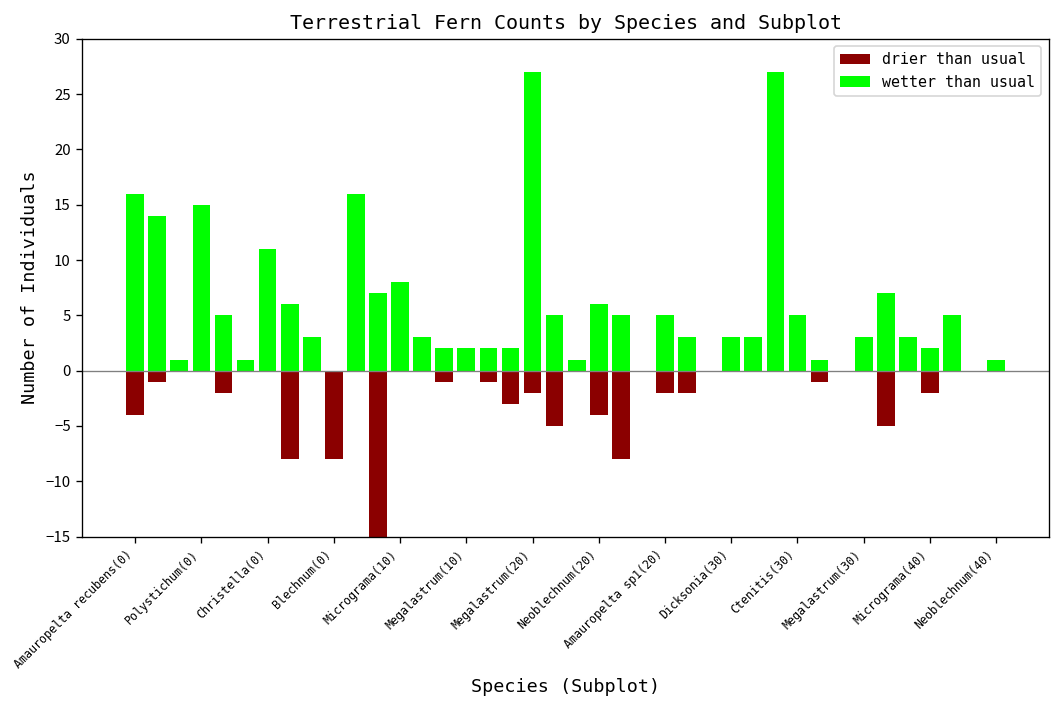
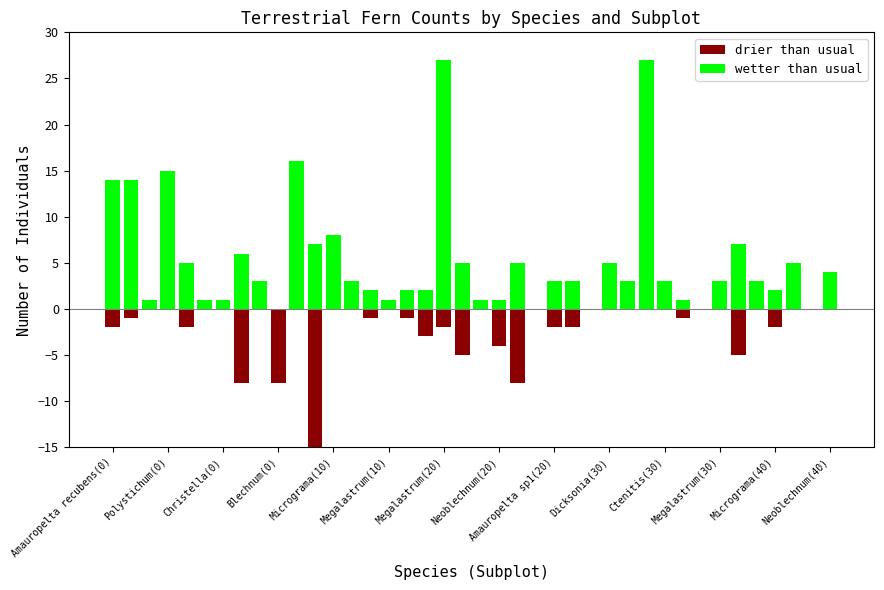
  {
    "drier than usual": {
-     "Amauropelta recubens(0)": -4,
+     "Amauropelta recubens(0)": -2,
      "Polystichum(0)": 0,
      "Christella(0)": 0,
      "Blechnum(0)": -8,
      "Micrograma(10)": 0,
      "Megalastrum(10)": 0,
      "Megalastrum(20)": -2,
      "Neoblechnum(20)": -4,
      "Amauropelta sp1(20)": -2,
      "Dicksonia(30)": 0,
      "Ctenitis(30)": 0,
      "Megalastrum(30)": 0,
      "Micrograma(40)": -2,
      "Neoblechnum(40)": 0
    },
    "wetter than usual": {
-     "Amauropelta recubens(0)": 16,
+     "Amauropelta recubens(0)": 14,
      "Polystichum(0)": 15,
-     "Christella(0)": 11,
+     "Christella(0)": 1,
      "Blechnum(0)": 0,
      "Micrograma(10)": 8,
-     "Megalastrum(10)": 2,
+     "Megalastrum(10)": 1,
      "Megalastrum(20)": 27,
-     "Neoblechnum(20)": 6,
-     "Amauropelta sp1(20)": 5,
-     "Dicksonia(30)": 3,
-     "Ctenitis(30)": 5,
+     "Neoblechnum(20)": 1,
+     "Amauropelta sp1(20)": 3,
+     "Dicksonia(30)": 5,
+     "Ctenitis(30)": 3,
      "Megalastrum(30)": 3,
      "Micrograma(40)": 2,
-     "Neoblechnum(40)": 1
+     "Neoblechnum(40)": 4
    }
  }
